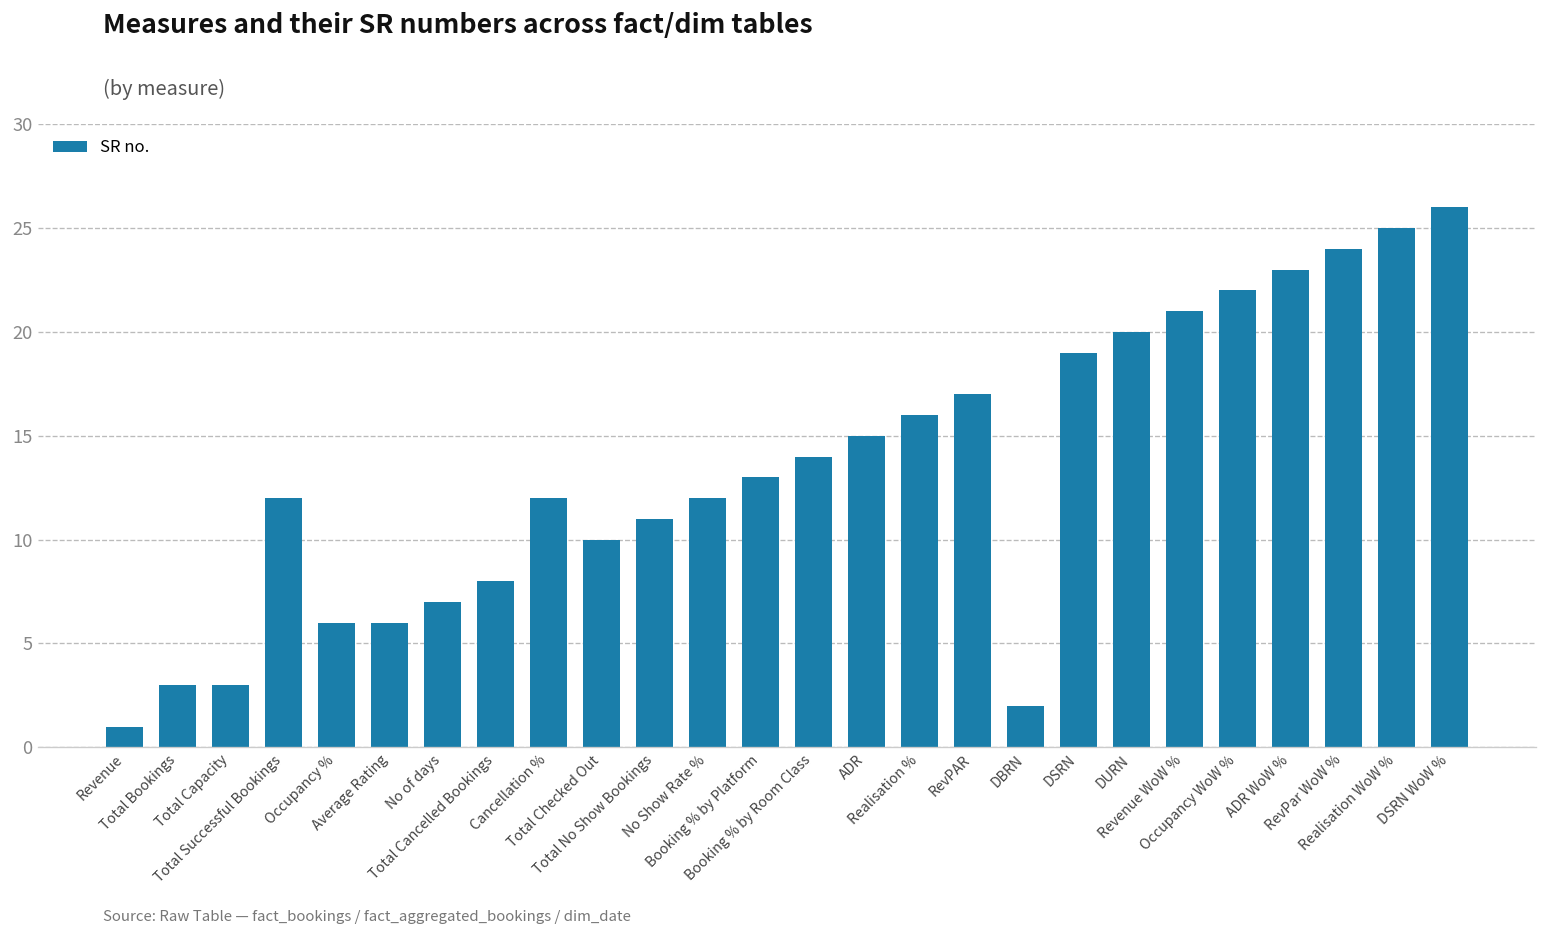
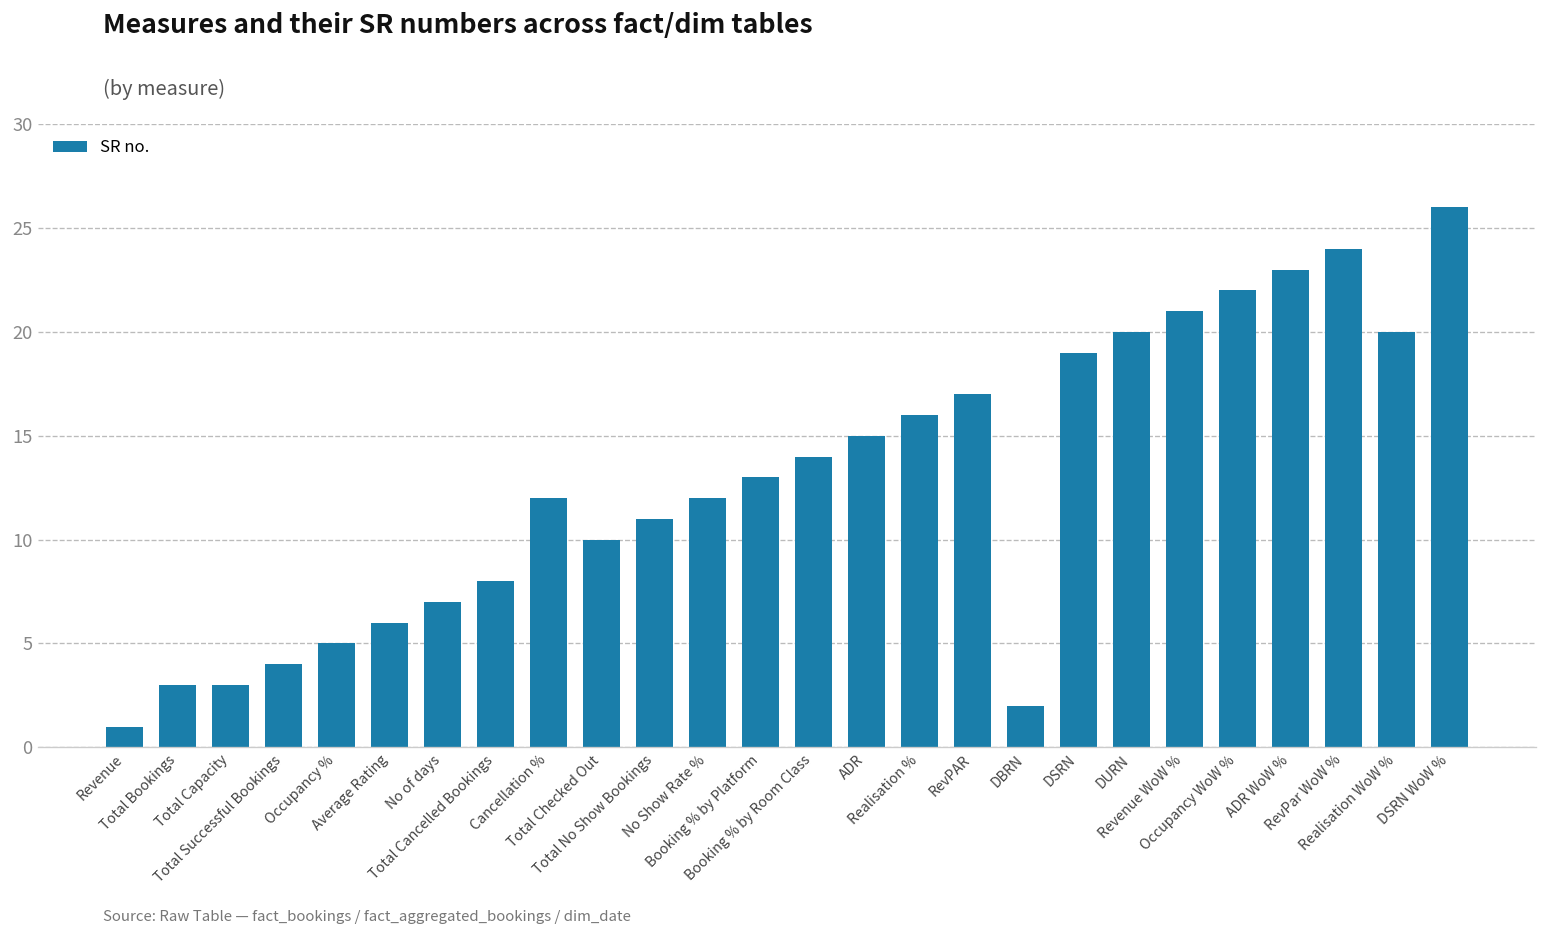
  {
    "Revenue": 1,
    "Total Bookings": 3,
    "Total Capacity": 3,
-   "Total Successful Bookings": 12,
-   "Occupancy %": 6,
+   "Total Successful Bookings": 4,
+   "Occupancy %": 5,
    "Average Rating": 6,
    "No of days": 7,
    "Total Cancelled Bookings": 8,
    "Cancellation %": 12,
    "Total Checked Out": 10,
    "Total No Show Bookings": 11,
    "No Show Rate %": 12,
    "Booking % by Platform": 13,
    "Booking % by Room Class": 14,
    "ADR": 15,
    "Realisation %": 16,
    "RevPAR": 17,
    "DBRN": 2,
    "DSRN": 19,
    "DURN": 20,
    "Revenue WoW %": 21,
    "Occupancy WoW %": 22,
    "ADR WoW %": 23,
    "RevPar WoW %": 24,
-   "Realisation WoW %": 25,
+   "Realisation WoW %": 20,
    "DSRN WoW %": 26
  }
